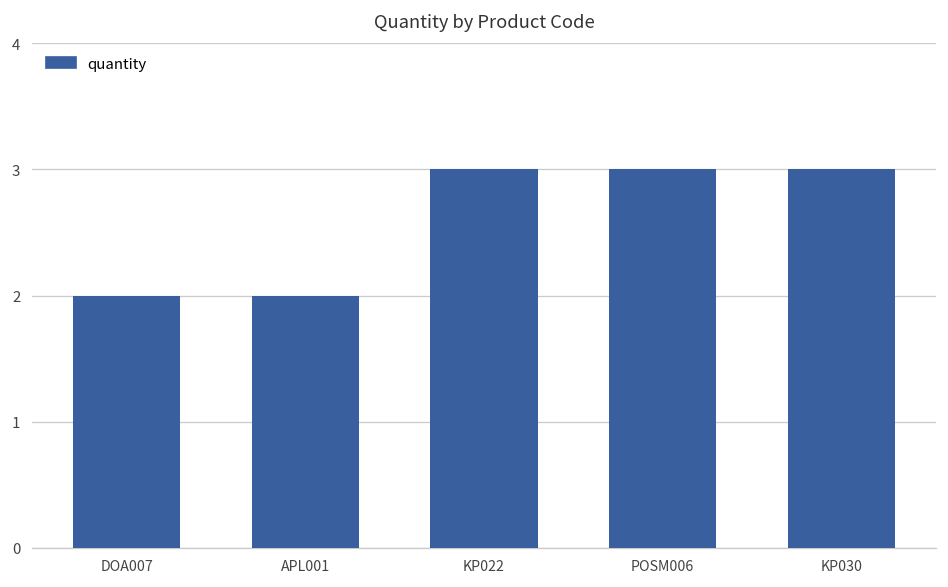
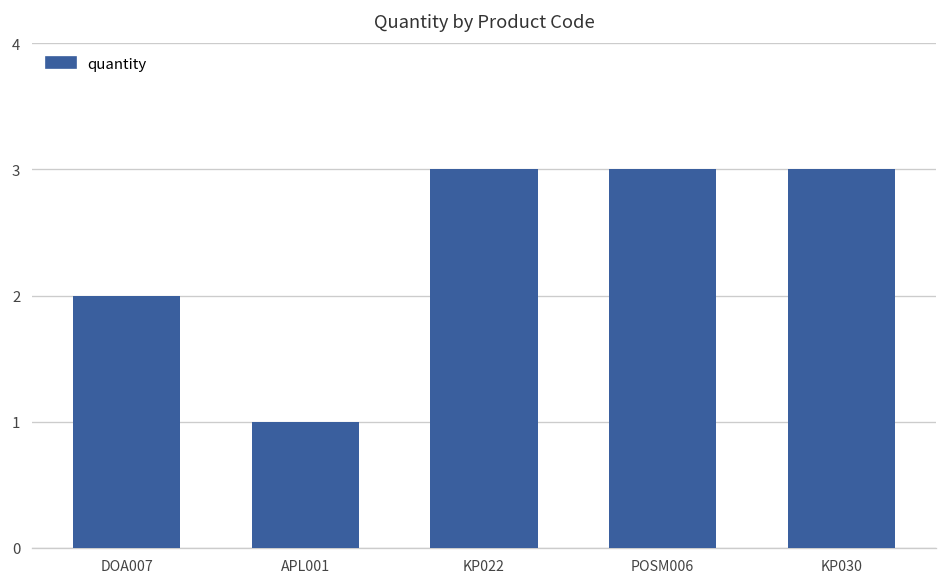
  {
    "DOA007": 2,
-   "APL001": 2,
+   "APL001": 1,
    "KP022": 3,
    "POSM006": 3,
    "KP030": 3
  }
